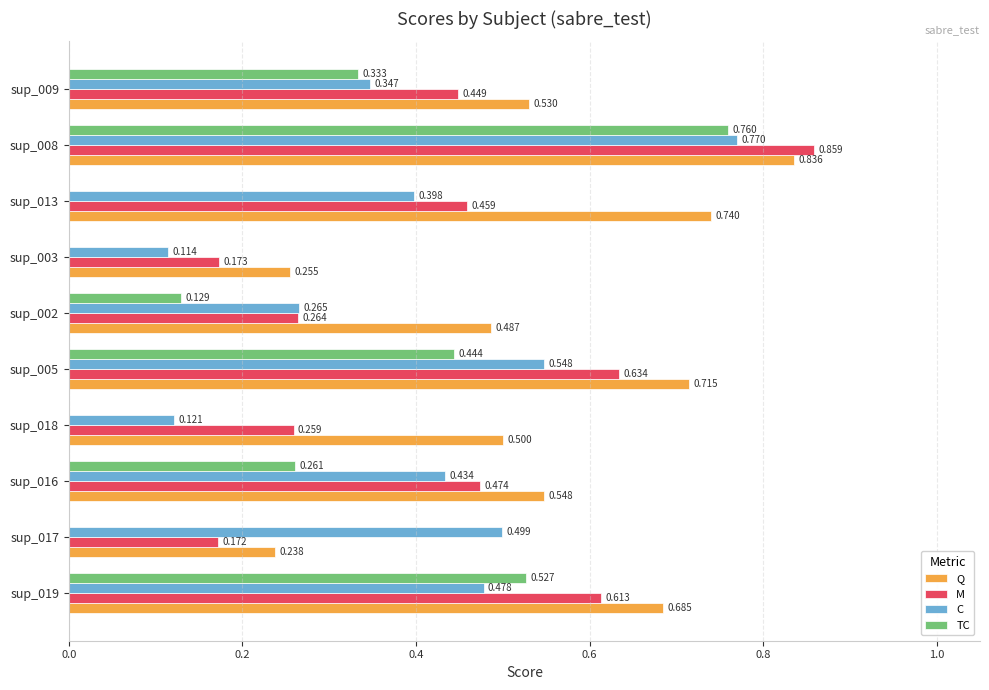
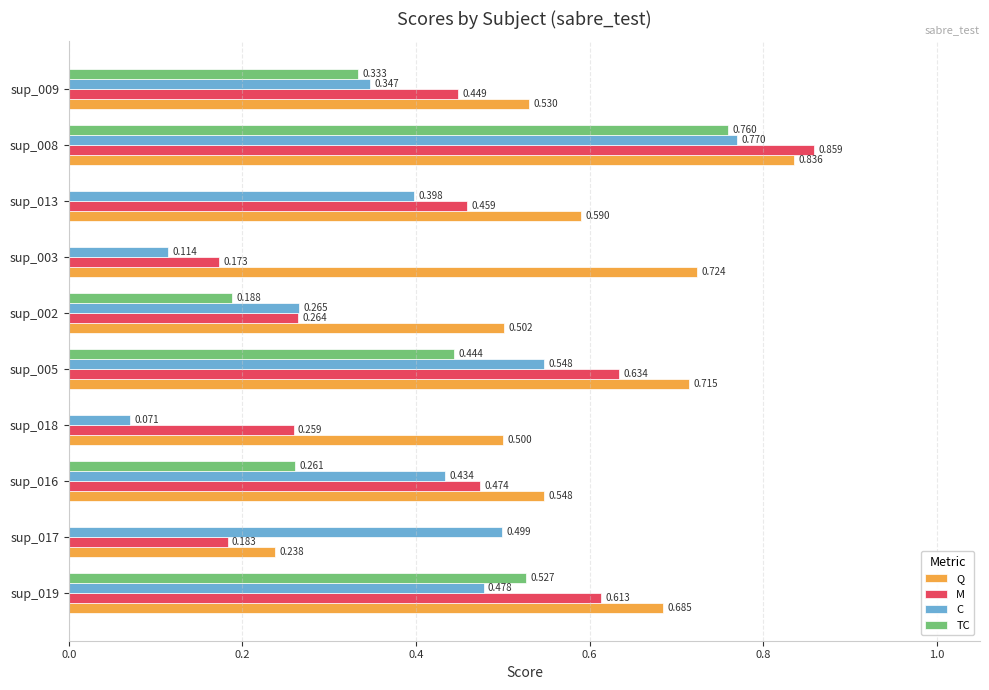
  {
    "Q": {
      "sup_009": 0.530,
      "sup_008": 0.836,
-     "sup_013": 0.740,
-     "sup_003": 0.255,
-     "sup_002": 0.487,
+     "sup_013": 0.590,
+     "sup_003": 0.724,
+     "sup_002": 0.502,
      "sup_005": 0.715,
      "sup_018": 0.500,
      "sup_016": 0.548,
      "sup_017": 0.238,
      "sup_019": 0.685
    },
    "M": {
      "sup_009": 0.449,
      "sup_008": 0.859,
      "sup_013": 0.459,
      "sup_003": 0.173,
      "sup_002": 0.264,
      "sup_005": 0.634,
      "sup_018": 0.259,
      "sup_016": 0.474,
-     "sup_017": 0.172,
+     "sup_017": 0.183,
      "sup_019": 0.613
    },
    "C": {
      "sup_009": 0.347,
      "sup_008": 0.770,
      "sup_013": 0.398,
      "sup_003": 0.114,
      "sup_002": 0.265,
      "sup_005": 0.548,
-     "sup_018": 0.121,
+     "sup_018": 0.071,
      "sup_016": 0.434,
      "sup_017": 0.499,
      "sup_019": 0.478
    },
    "TC": {
      "sup_009": 0.333,
      "sup_008": 0.760,
-     "sup_002": 0.129,
+     "sup_002": 0.188,
      "sup_005": 0.444,
      "sup_016": 0.261,
      "sup_019": 0.527
    }
  }
